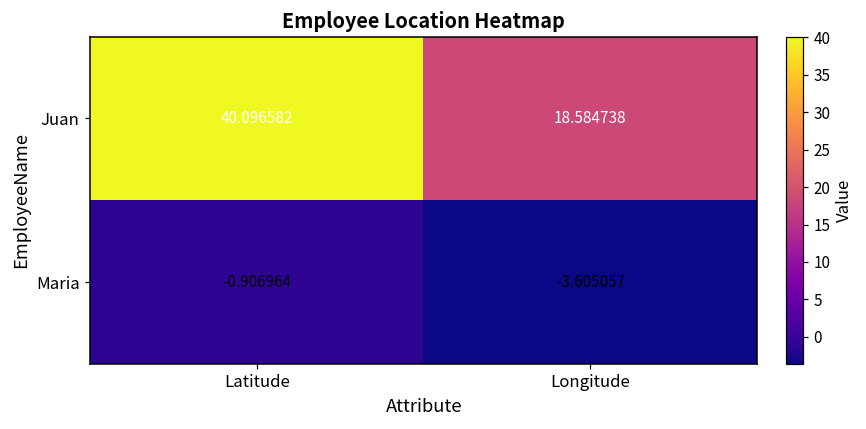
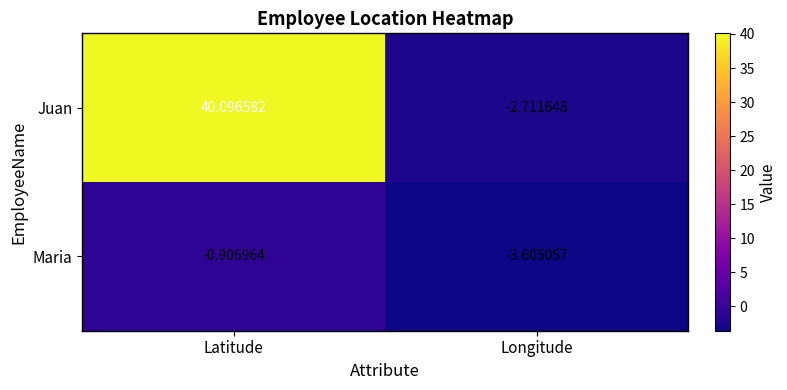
  {
    "Juan": {
      "Latitude": 40.096582,
-     "Longitude": 18.584738
+     "Longitude": -2.711648
    },
    "Maria": {
      "Latitude": -0.906964,
      "Longitude": -3.605057
    }
  }
